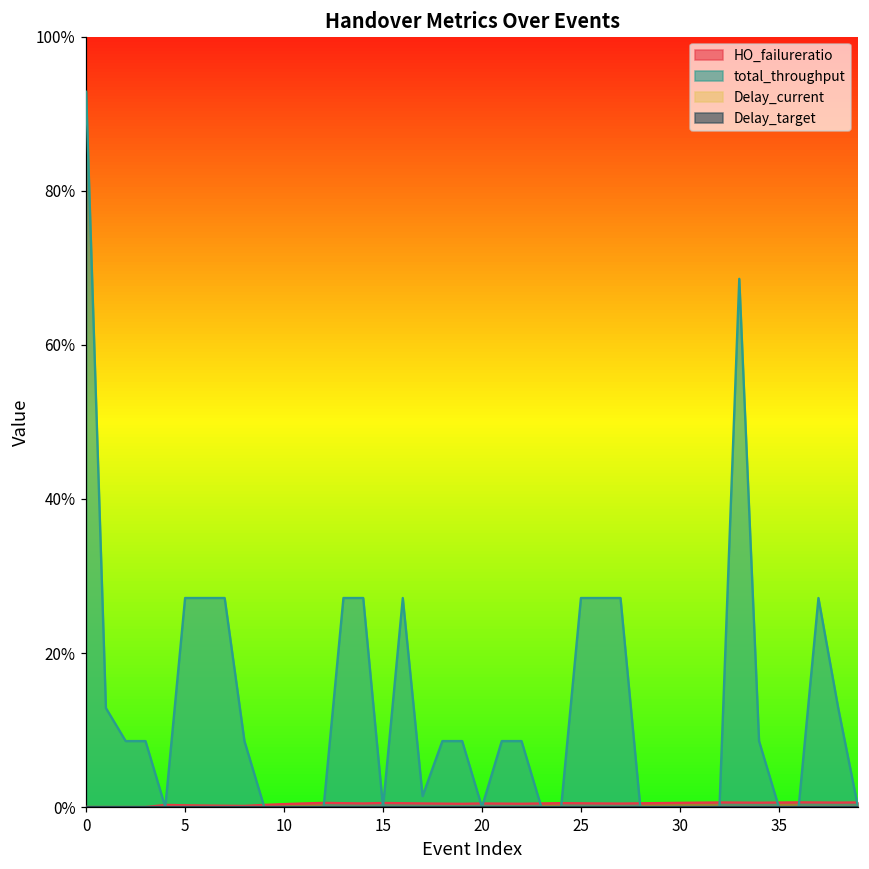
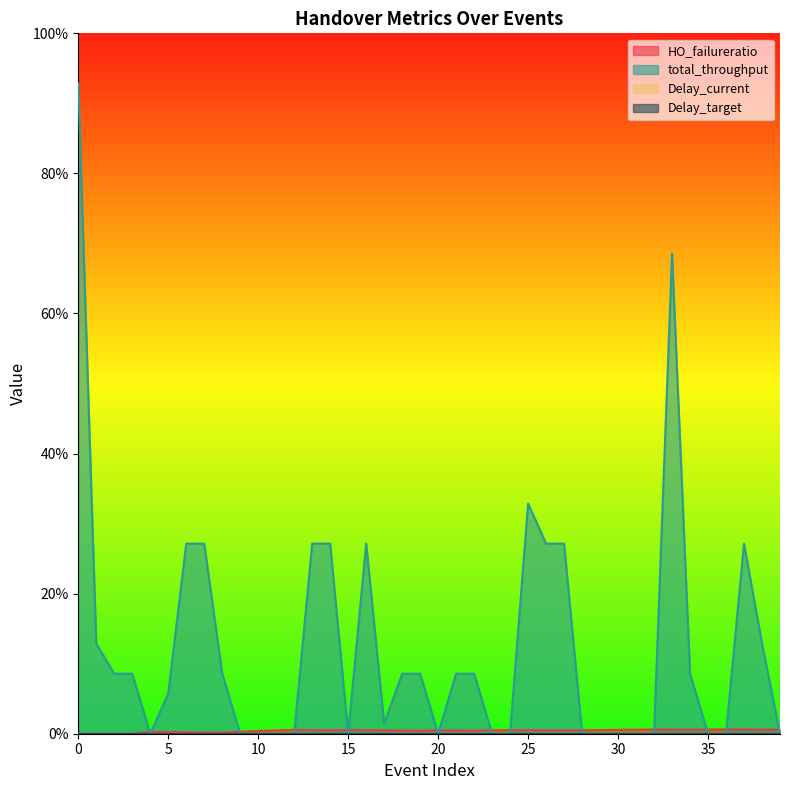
  {
    "HO_failureratio": {
      "10": "0%",
      "15": "1%",
      "20": "0%",
      "25": "0%",
      "30": "1%",
      "35": "1%"
    },
    "total_throughput": {
      "0": "93%",
-     "5": "27%",
-     "25": "27%"
+     "5": "6%",
+     "25": "33%"
    },
    "Delay_target": {
      "25": "0%"
    }
  }
